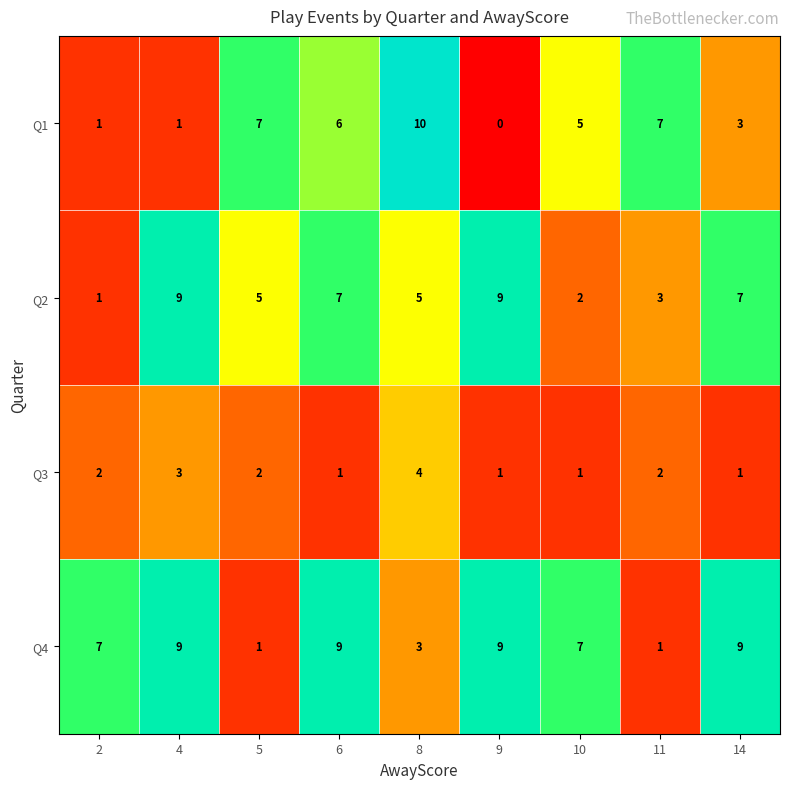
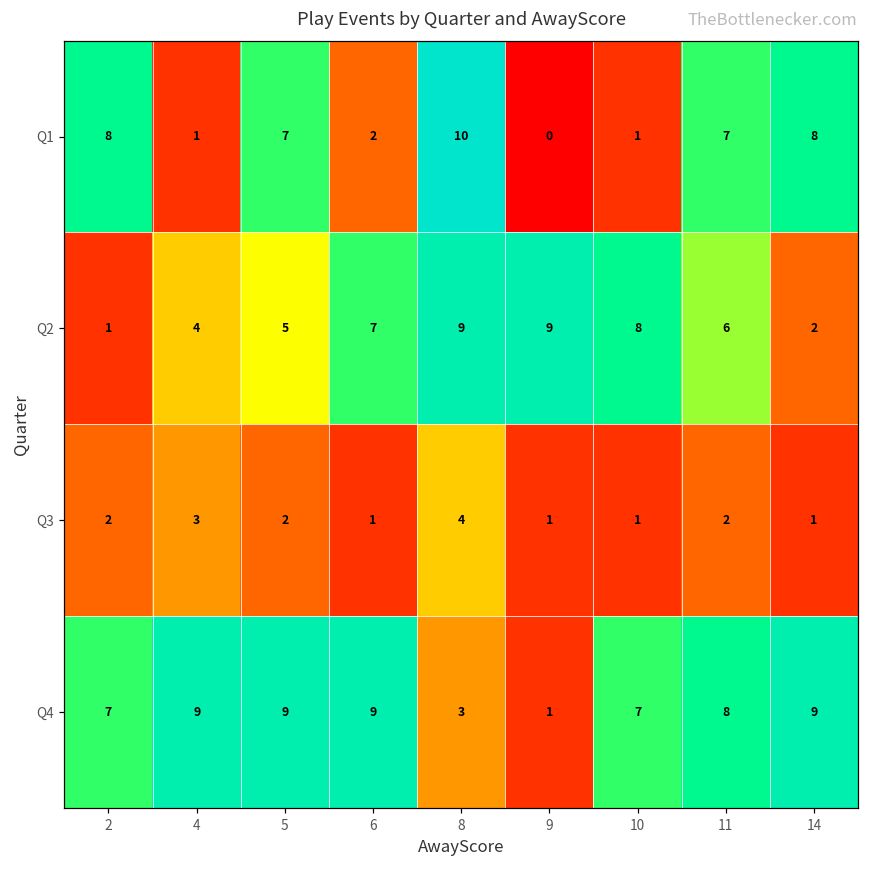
  {
    "Q1": {
-     "2": 1,
+     "2": 8,
      "4": 1,
      "5": 7,
-     "6": 6,
+     "6": 2,
      "8": 10,
      "9": 0,
-     "10": 5,
+     "10": 1,
      "11": 7,
-     "14": 3
+     "14": 8
    },
    "Q2": {
      "2": 1,
-     "4": 9,
+     "4": 4,
      "5": 5,
      "6": 7,
-     "8": 5,
+     "8": 9,
      "9": 9,
-     "10": 2,
-     "11": 3,
-     "14": 7
+     "10": 8,
+     "11": 6,
+     "14": 2
    },
    "Q3": {
      "2": 2,
      "4": 3,
      "5": 2,
      "6": 1,
      "8": 4,
      "9": 1,
      "10": 1,
      "11": 2,
      "14": 1
    },
    "Q4": {
      "2": 7,
      "4": 9,
-     "5": 1,
+     "5": 9,
      "6": 9,
      "8": 3,
-     "9": 9,
+     "9": 1,
      "10": 7,
-     "11": 1,
+     "11": 8,
      "14": 9
    }
  }
